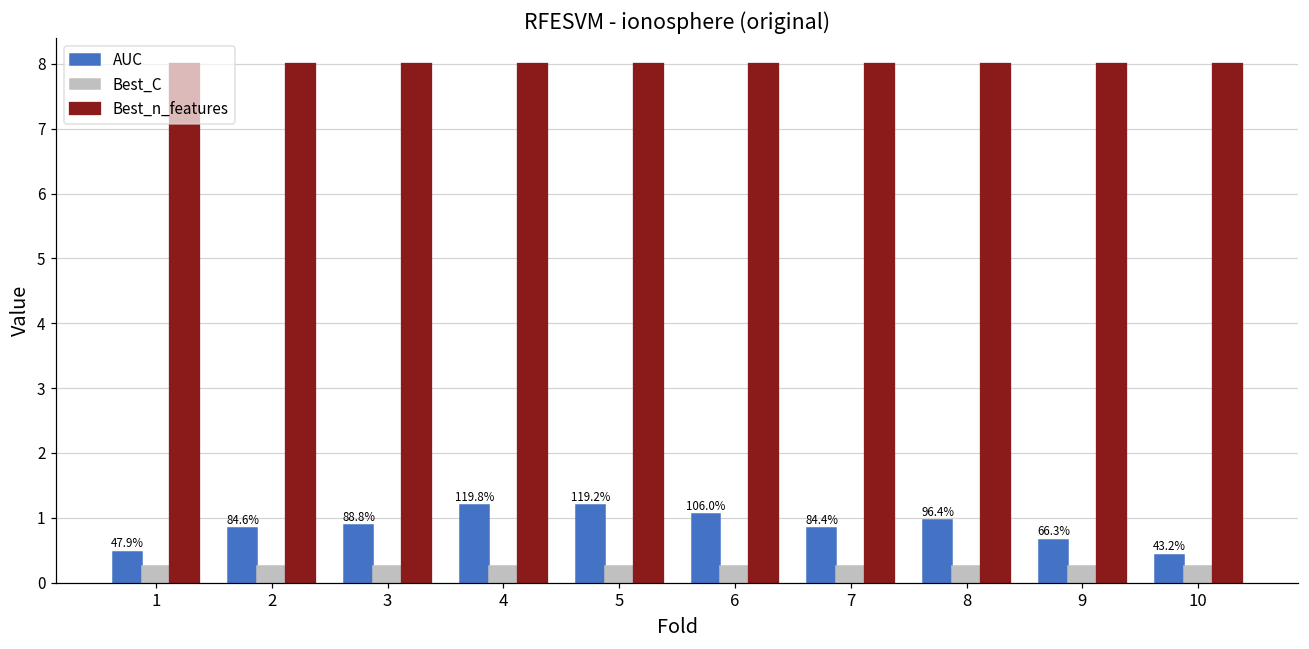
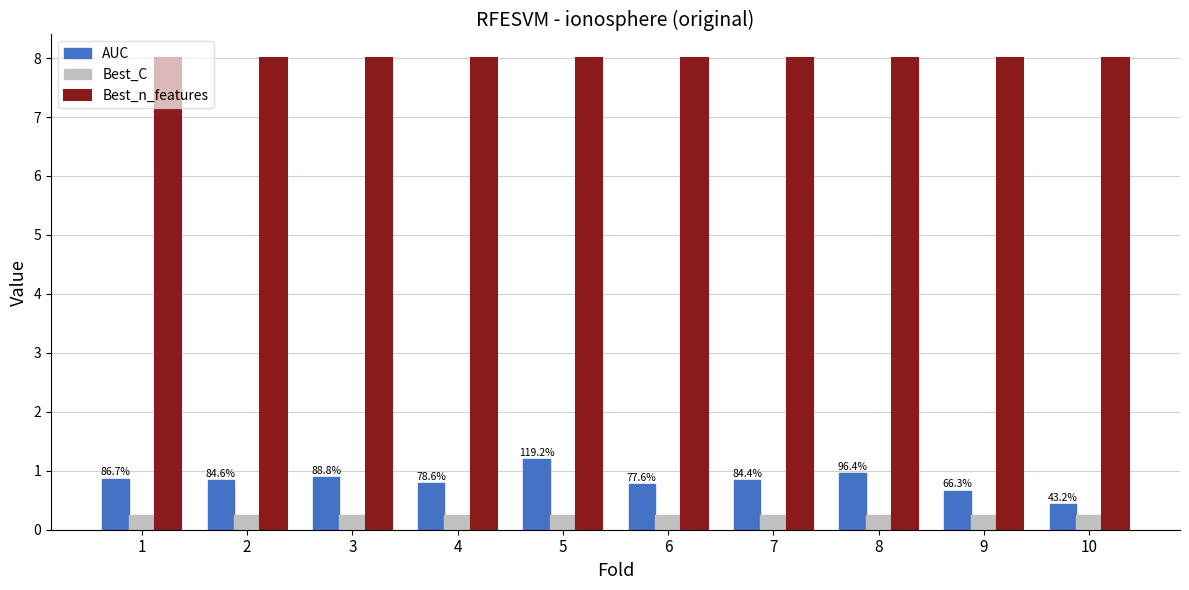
  {
    "AUC": {
-     "1": "47.9%",
+     "1": "86.7%",
      "2": "84.6%",
      "3": "88.8%",
-     "4": "119.8%",
+     "4": "78.6%",
      "5": "119.2%",
-     "6": "106.0%",
+     "6": "77.6%",
      "7": "84.4%",
      "8": "96.4%",
      "9": "66.3%",
      "10": "43.2%"
    },
    "Best_C": {
      "1": "0.3",
      "2": "0.3",
      "3": "0.3",
      "4": "0.3",
      "5": "0.3",
      "6": "0.3",
      "7": "0.3",
      "8": "0.3",
      "9": "0.3",
      "10": "0.3"
    },
    "Best_n_features": {
      "2": "8.0",
      "3": "8.0",
      "4": "8.0",
      "5": "8.0",
      "6": "8.0",
      "7": "8.0",
      "8": "8.0",
      "9": "8.0",
      "10": "8.0"
    }
  }
